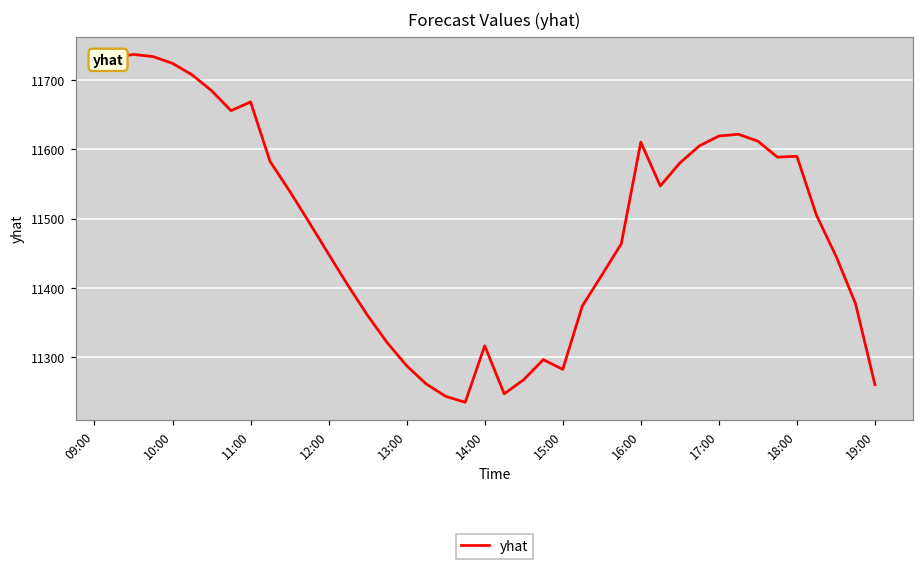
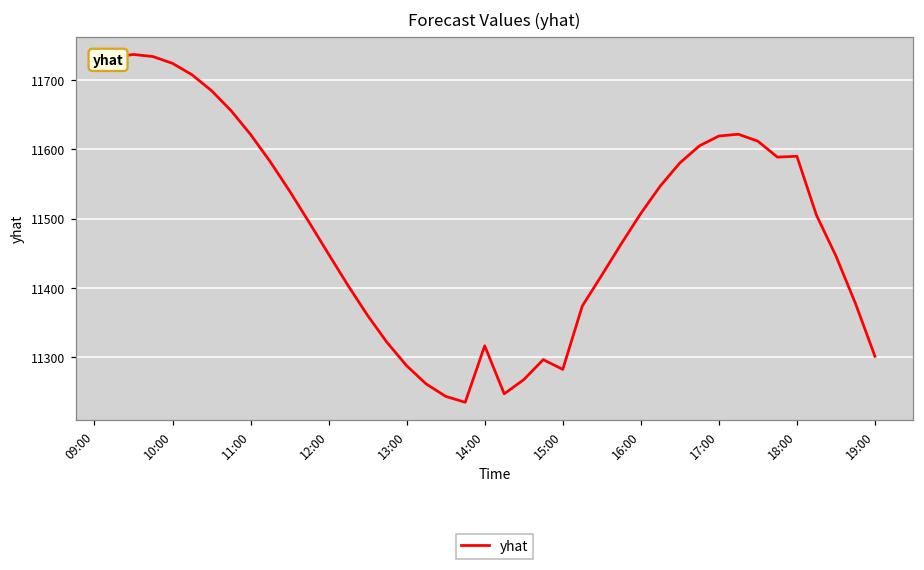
  {
    "10:00": 11720,
-   "11:00": 11670,
+   "11:00": 11620,
    "12:00": 11450,
    "13:00": 11290,
    "14:00": 11320,
    "15:00": 11280,
-   "16:00": 11610,
+   "16:00": 11510,
    "17:00": 11620,
    "18:00": 11590,
-   "19:00": 11260
+   "19:00": 11300
  }
